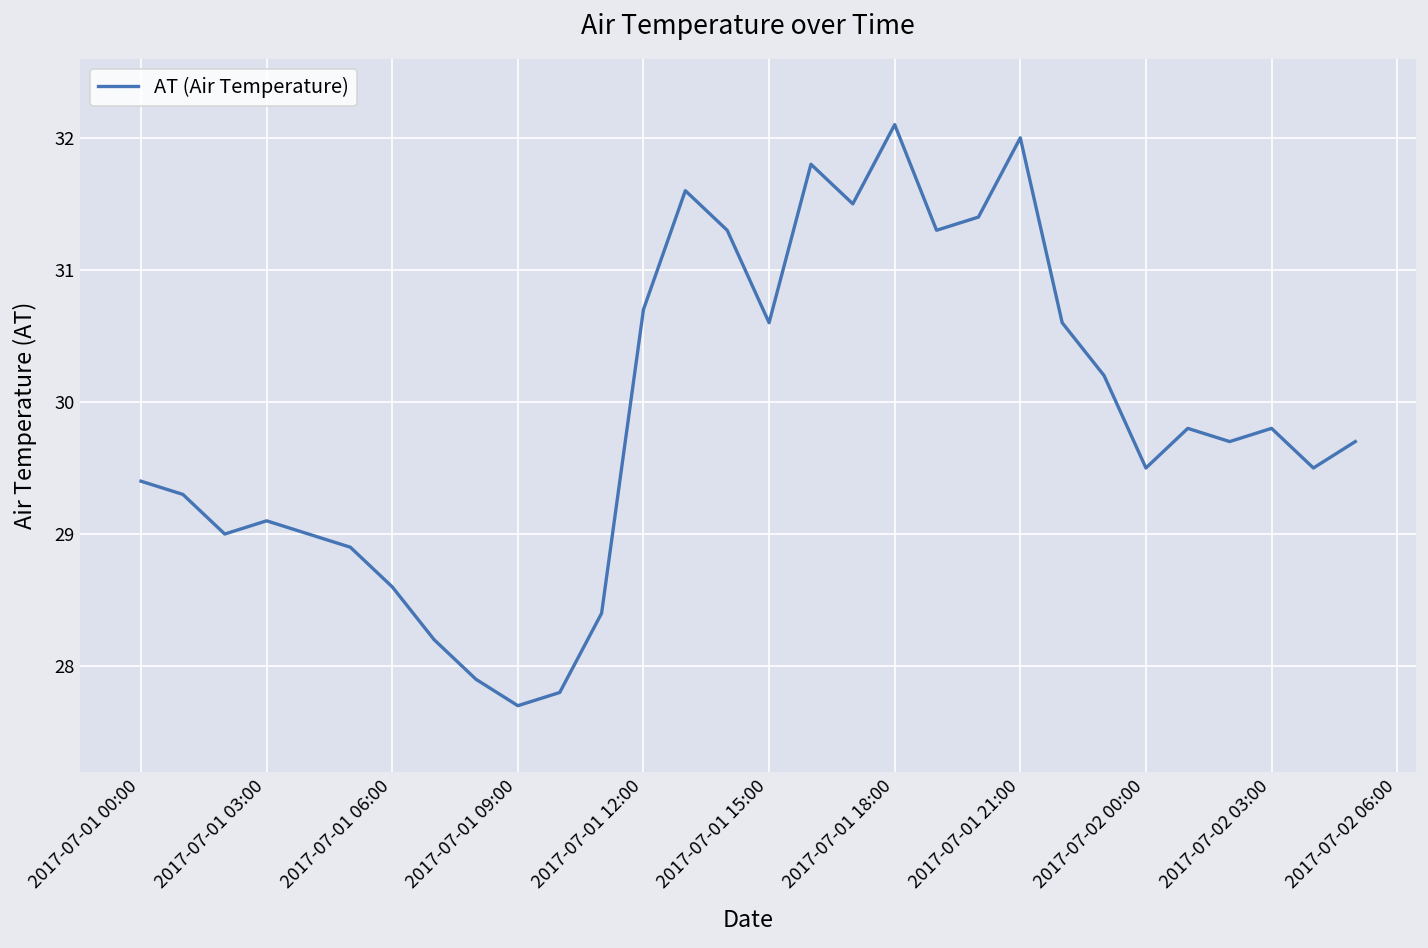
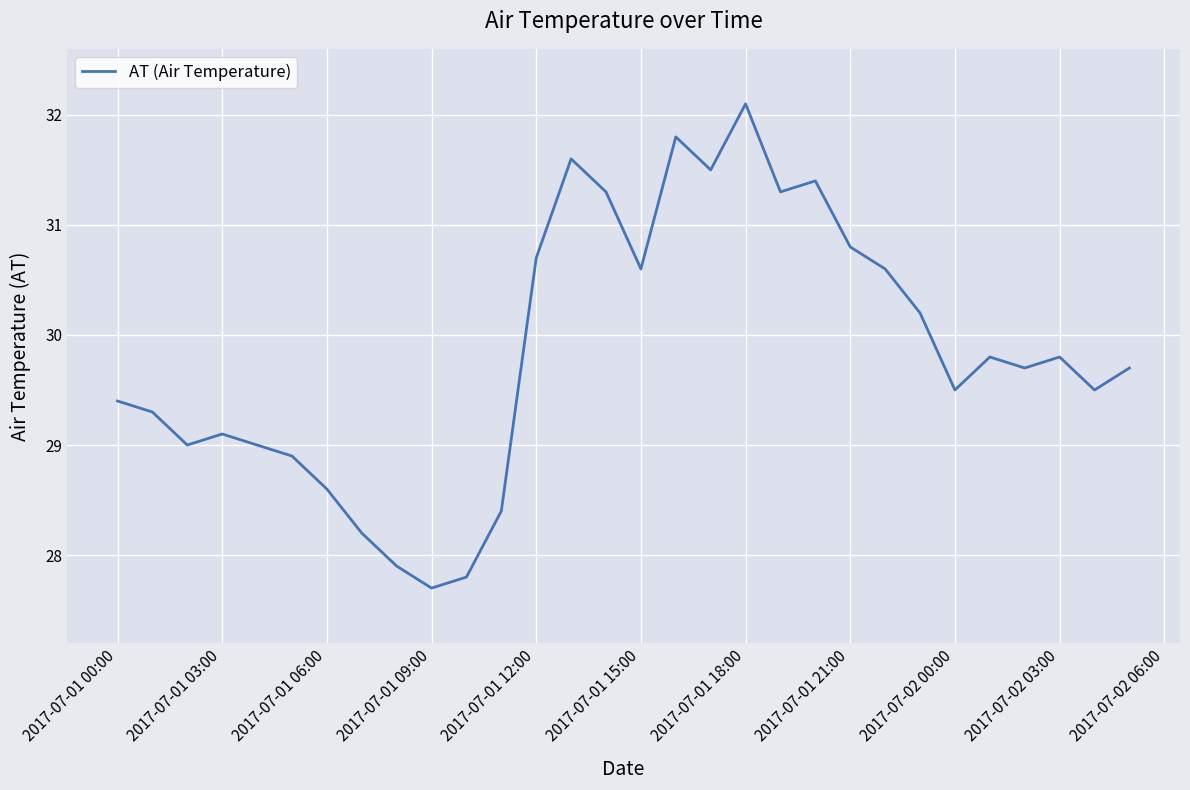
  {
    "2017-07-01 00:00": 29.4,
    "2017-07-01 03:00": 29.1,
    "2017-07-01 06:00": 28.6,
    "2017-07-01 09:00": 27.7,
    "2017-07-01 12:00": 30.7,
    "2017-07-01 15:00": 30.6,
    "2017-07-01 18:00": 32.1,
-   "2017-07-01 21:00": 32.0,
+   "2017-07-01 21:00": 30.8,
    "2017-07-02 00:00": 29.5,
    "2017-07-02 03:00": 29.8
  }
